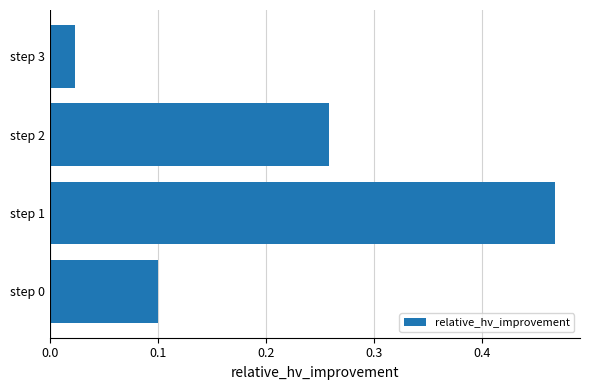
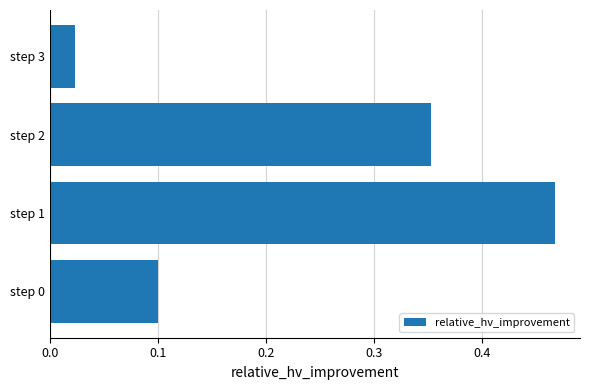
  {
    "step 3": 0.024,
-   "step 2": 0.258,
+   "step 2": 0.353,
    "step 1": 0.468,
    "step 0": 0.100
  }
